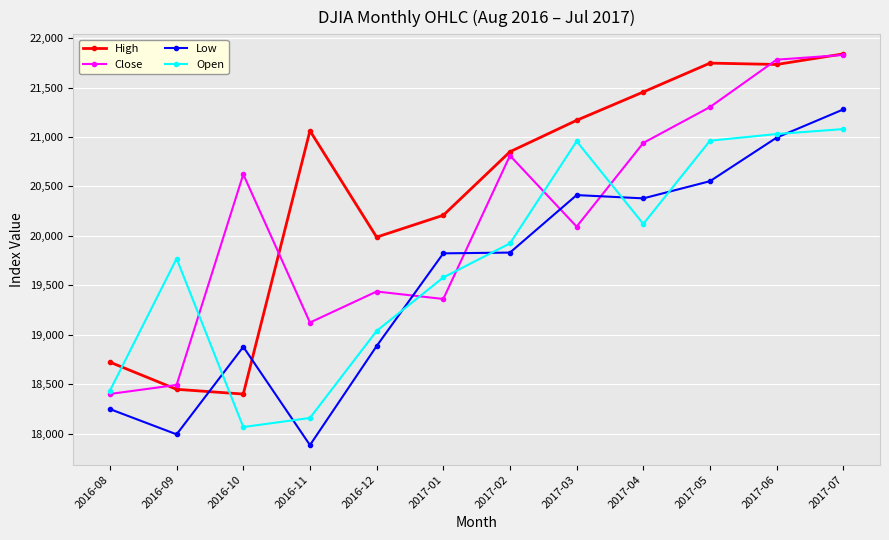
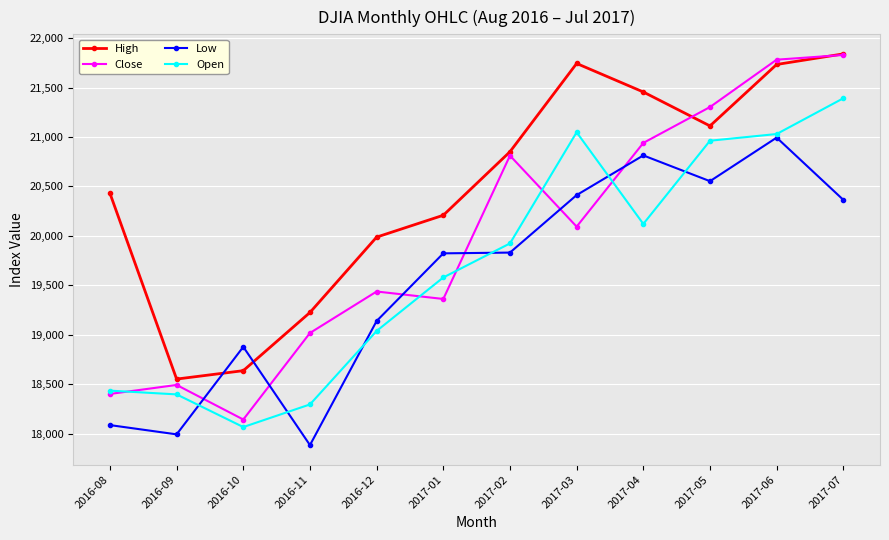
  {
    "High": {
-     "2016-08": "18,700",
-     "2016-09": "18,400",
-     "2016-10": "18,400",
-     "2016-11": "21,100",
+     "2016-08": "20,400",
+     "2016-09": "18,600",
+     "2016-10": "18,600",
+     "2016-11": "19,200",
      "2016-12": "20,000",
      "2017-01": "20,200",
      "2017-02": "20,900",
-     "2017-03": "21,200",
+     "2017-03": "21,700",
      "2017-04": "21,500",
-     "2017-05": "21,700",
+     "2017-05": "21,100",
      "2017-06": "21,700"
    },
    "Close": {
      "2016-08": "18,400",
      "2016-09": "18,500",
-     "2016-10": "20,600",
-     "2016-11": "19,100",
+     "2016-10": "18,100",
+     "2016-11": "19,000",
      "2016-12": "19,400",
      "2017-01": "19,400",
      "2017-02": "20,800",
      "2017-03": "20,100",
      "2017-04": "20,900",
      "2017-05": "21,300",
      "2017-06": "21,800"
    },
    "Low": {
-     "2016-08": "18,200",
+     "2016-08": "18,100",
      "2016-09": "18,000",
      "2016-10": "18,900",
      "2016-11": "17,900",
-     "2016-12": "18,900",
+     "2016-12": "19,100",
      "2017-01": "19,800",
      "2017-02": "19,800",
      "2017-03": "20,400",
-     "2017-04": "20,400",
+     "2017-04": "20,800",
      "2017-05": "20,600",
      "2017-06": "21,000",
-     "2017-07": "21,300"
+     "2017-07": "20,400"
    },
    "Open": {
      "2016-08": "18,400",
-     "2016-09": "19,800",
+     "2016-09": "18,400",
      "2016-10": "18,100",
-     "2016-11": "18,200",
+     "2016-11": "18,300",
      "2016-12": "19,000",
      "2017-01": "19,600",
      "2017-02": "19,900",
-     "2017-03": "20,960",
+     "2017-03": "21,050",
      "2017-04": "20,100",
      "2017-05": "21,000",
      "2017-06": "21,000",
-     "2017-07": "21,100"
+     "2017-07": "21,400"
    }
  }
